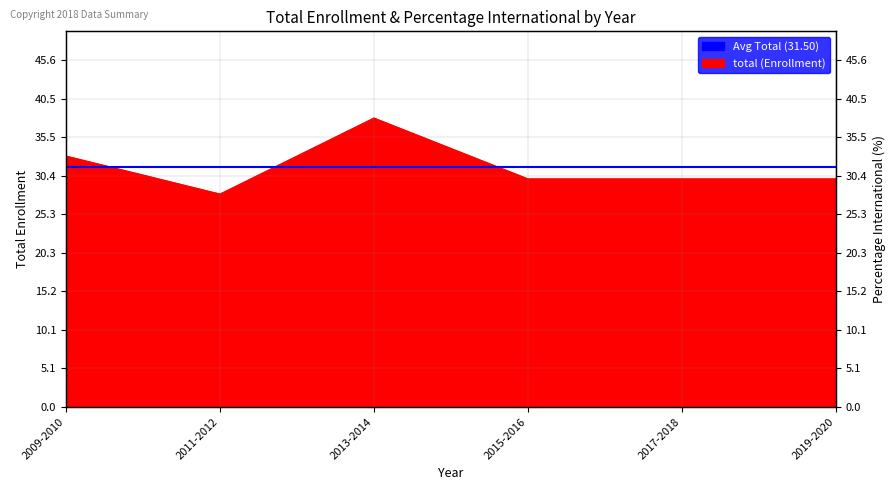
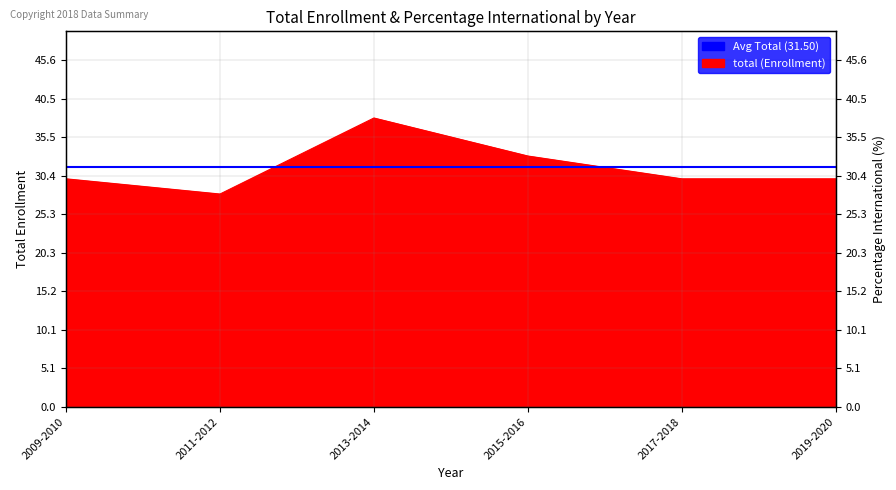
  {
-   "2009-2010": 33,
+   "2009-2010": 30,
    "2011-2012": 28,
    "2013-2014": 38,
-   "2015-2016": 30,
+   "2015-2016": 33,
    "2017-2018": 30,
    "2019-2020": 30
  }
